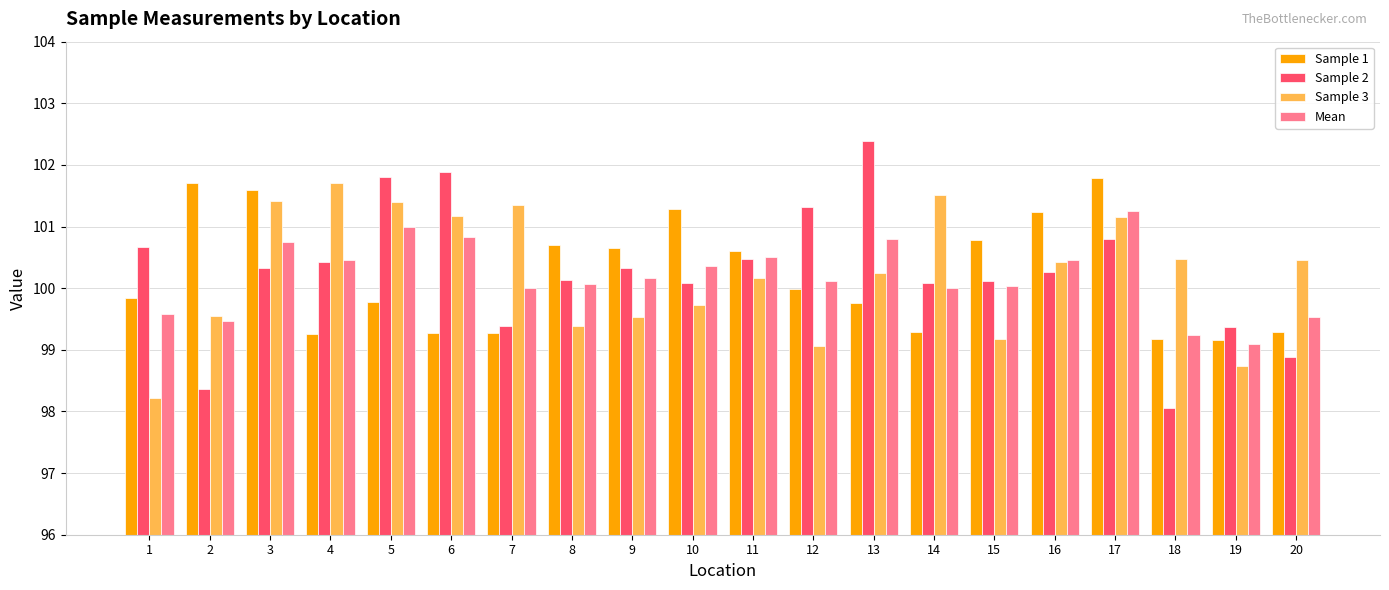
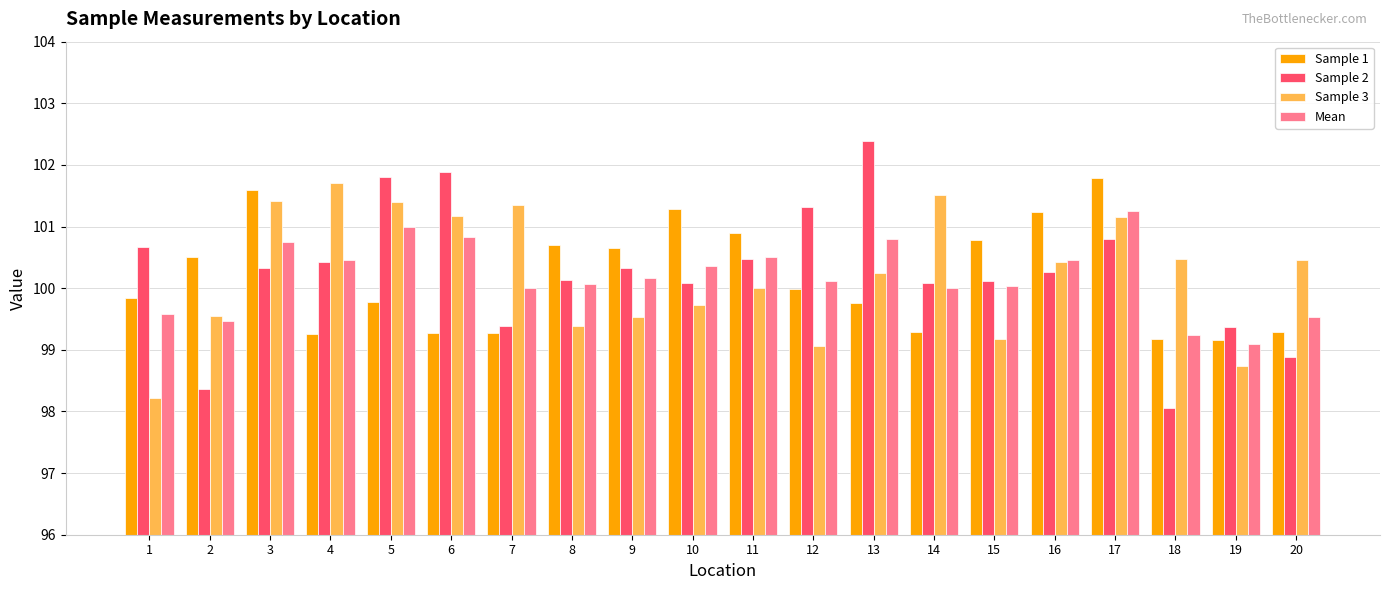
  {
    "Sample 1": {
      "1": 99.8,
-     "2": 101.7,
+     "2": 100.5,
      "3": 101.6,
      "4": 99.3,
      "5": 99.8,
      "6": 99.3,
      "7": 99.3,
      "8": 100.7,
      "9": 100.7,
      "10": 101.3,
-     "11": 100.6,
+     "11": 100.9,
      "12": 100.0,
      "13": 99.8,
      "14": 99.3,
      "15": 100.8,
      "16": 101.2,
      "17": 101.8,
      "18": 99.2,
      "19": 99.2,
      "20": 99.3
    },
    "Sample 3": {
      "1": 98.2,
      "2": 99.6,
      "3": 101.4,
      "4": 101.7,
      "5": 101.4,
      "6": 101.2,
      "7": 101.4,
      "8": 99.4,
      "9": 99.5,
      "10": 99.7,
-     "11": 100.2,
+     "11": 100.0,
      "12": 99.1,
      "13": 100.3,
      "14": 101.5,
      "15": 99.2,
      "16": 100.4,
      "17": 101.2,
      "18": 100.5,
      "19": 98.7,
      "20": 100.5
    }
  }
